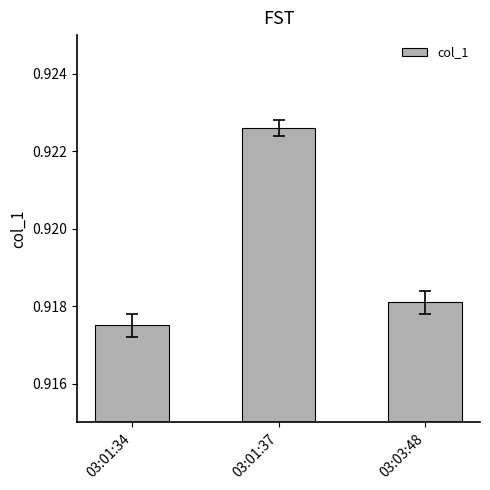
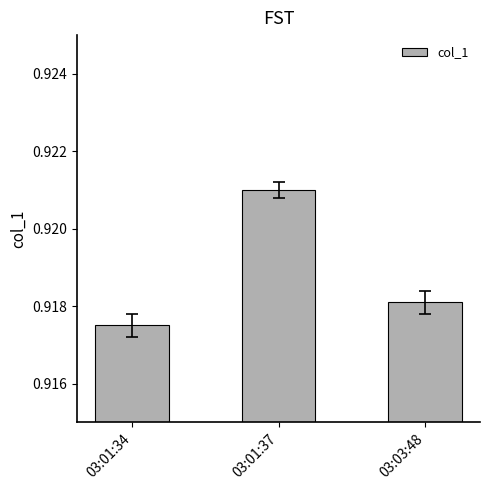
  {
    "col_1": {
      "03:01:34": 0.9175,
-     "03:01:37": 0.9226,
+     "03:01:37": 0.9210,
      "03:03:48": 0.9181
    }
  }
